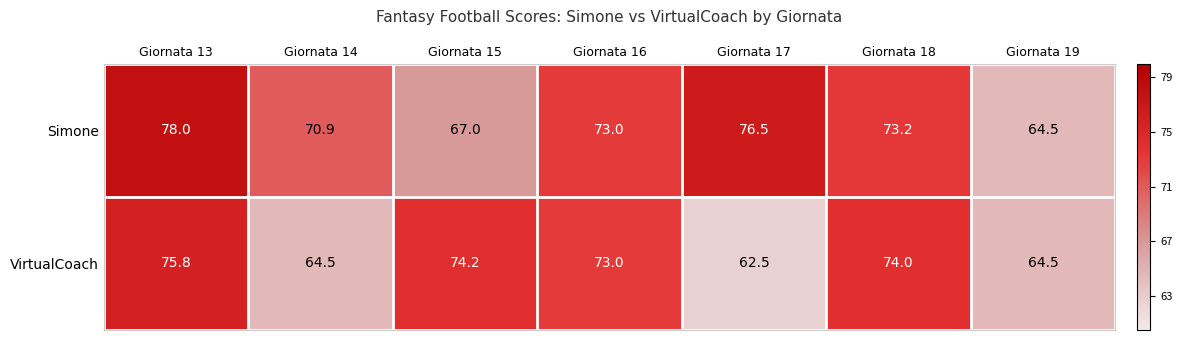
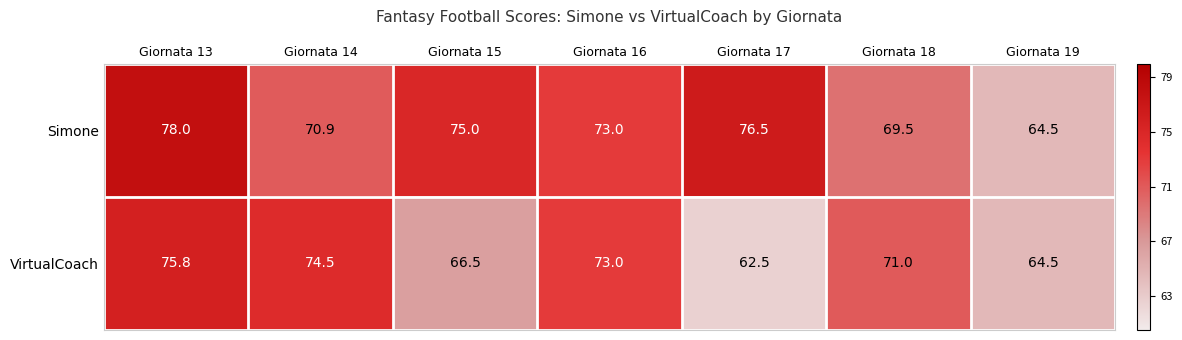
  {
    "Simone": {
      "Giornata 13": 78.0,
      "Giornata 14": 70.9,
-     "Giornata 15": 67.0,
+     "Giornata 15": 75.0,
      "Giornata 16": 73.0,
      "Giornata 17": 76.5,
-     "Giornata 18": 73.2,
+     "Giornata 18": 69.5,
      "Giornata 19": 64.5
    },
    "VirtualCoach": {
      "Giornata 13": 75.8,
-     "Giornata 14": 64.5,
-     "Giornata 15": 74.2,
+     "Giornata 14": 74.5,
+     "Giornata 15": 66.5,
      "Giornata 16": 73.0,
      "Giornata 17": 62.5,
-     "Giornata 18": 74.0,
+     "Giornata 18": 71.0,
      "Giornata 19": 64.5
    }
  }
